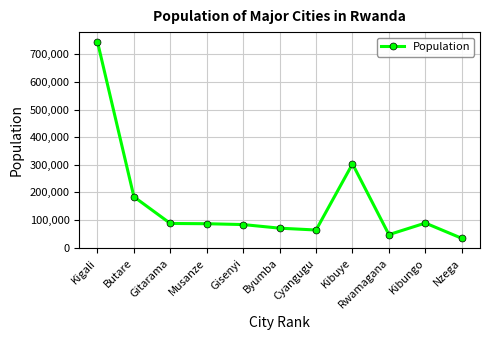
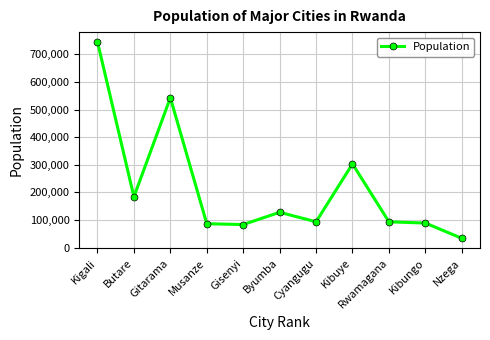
  {
    "Kigali": "750,000",
    "Butare": "180,000",
-   "Gitarama": "90,000",
+   "Gitarama": "540,000",
    "Musanze": "90,000",
    "Gisenyi": "80,000",
-   "Byumba": "70,000",
-   "Cyangugu": "60,000",
+   "Byumba": "130,000",
+   "Cyangugu": "90,000",
    "Kibuye": "300,000",
-   "Rwamagana": "50,000",
+   "Rwamagana": "90,000",
    "Kibungo": "90,000",
    "Nzega": "30,000"
  }
